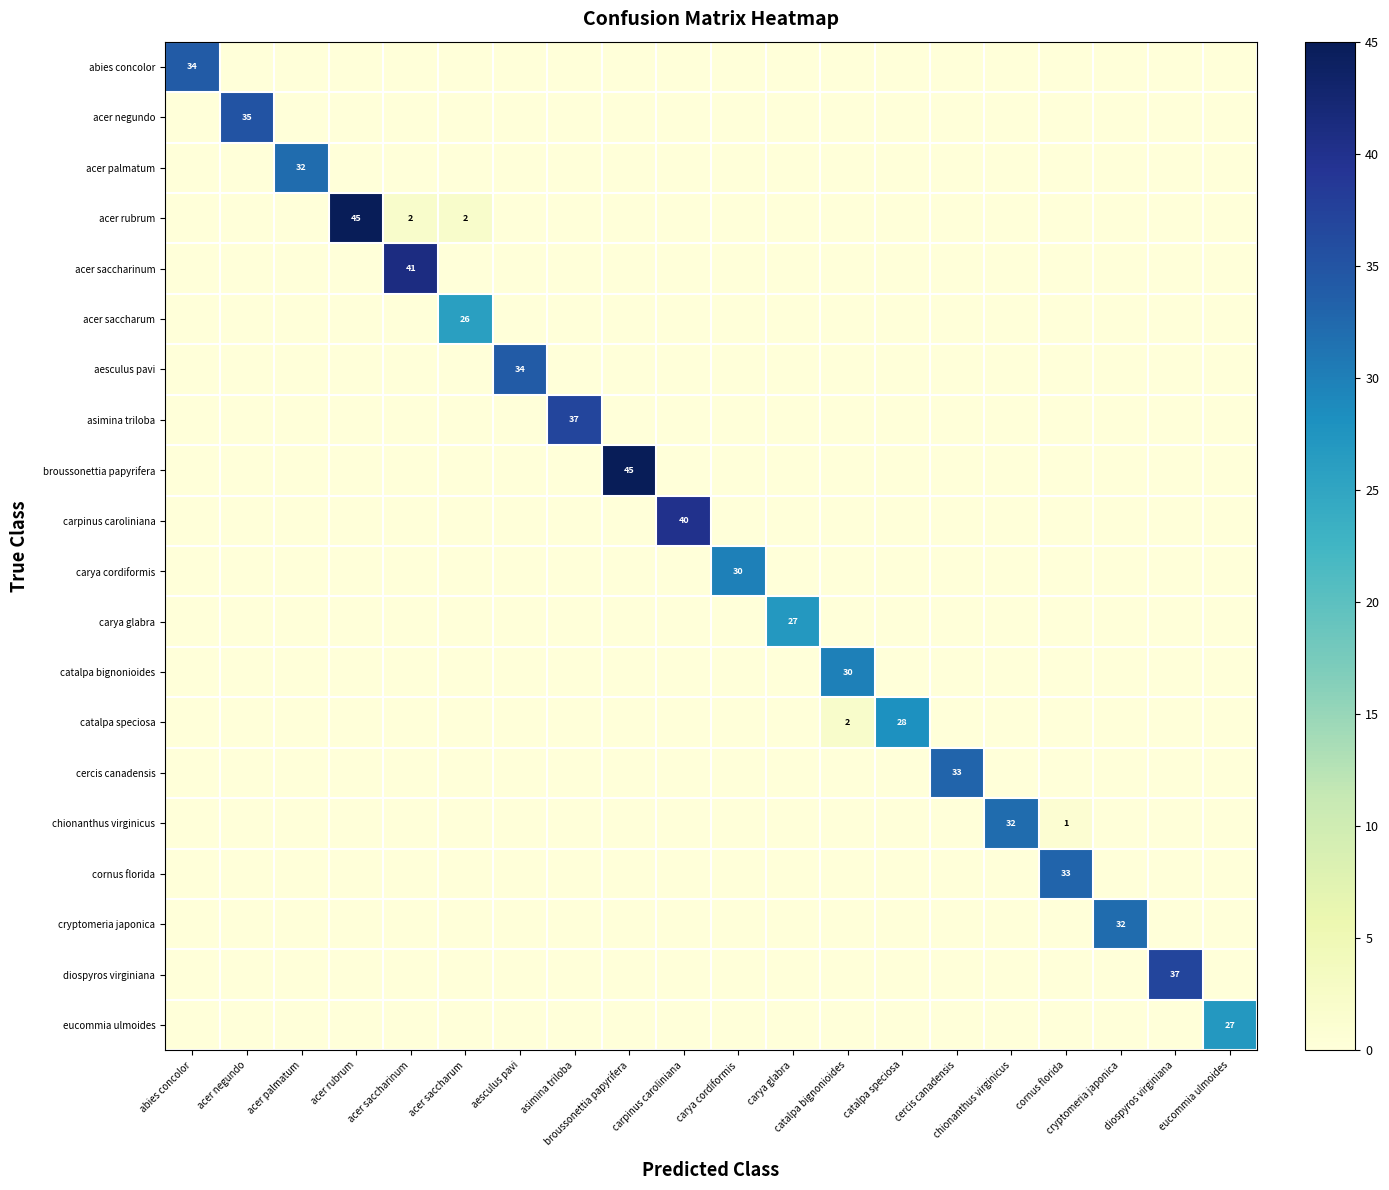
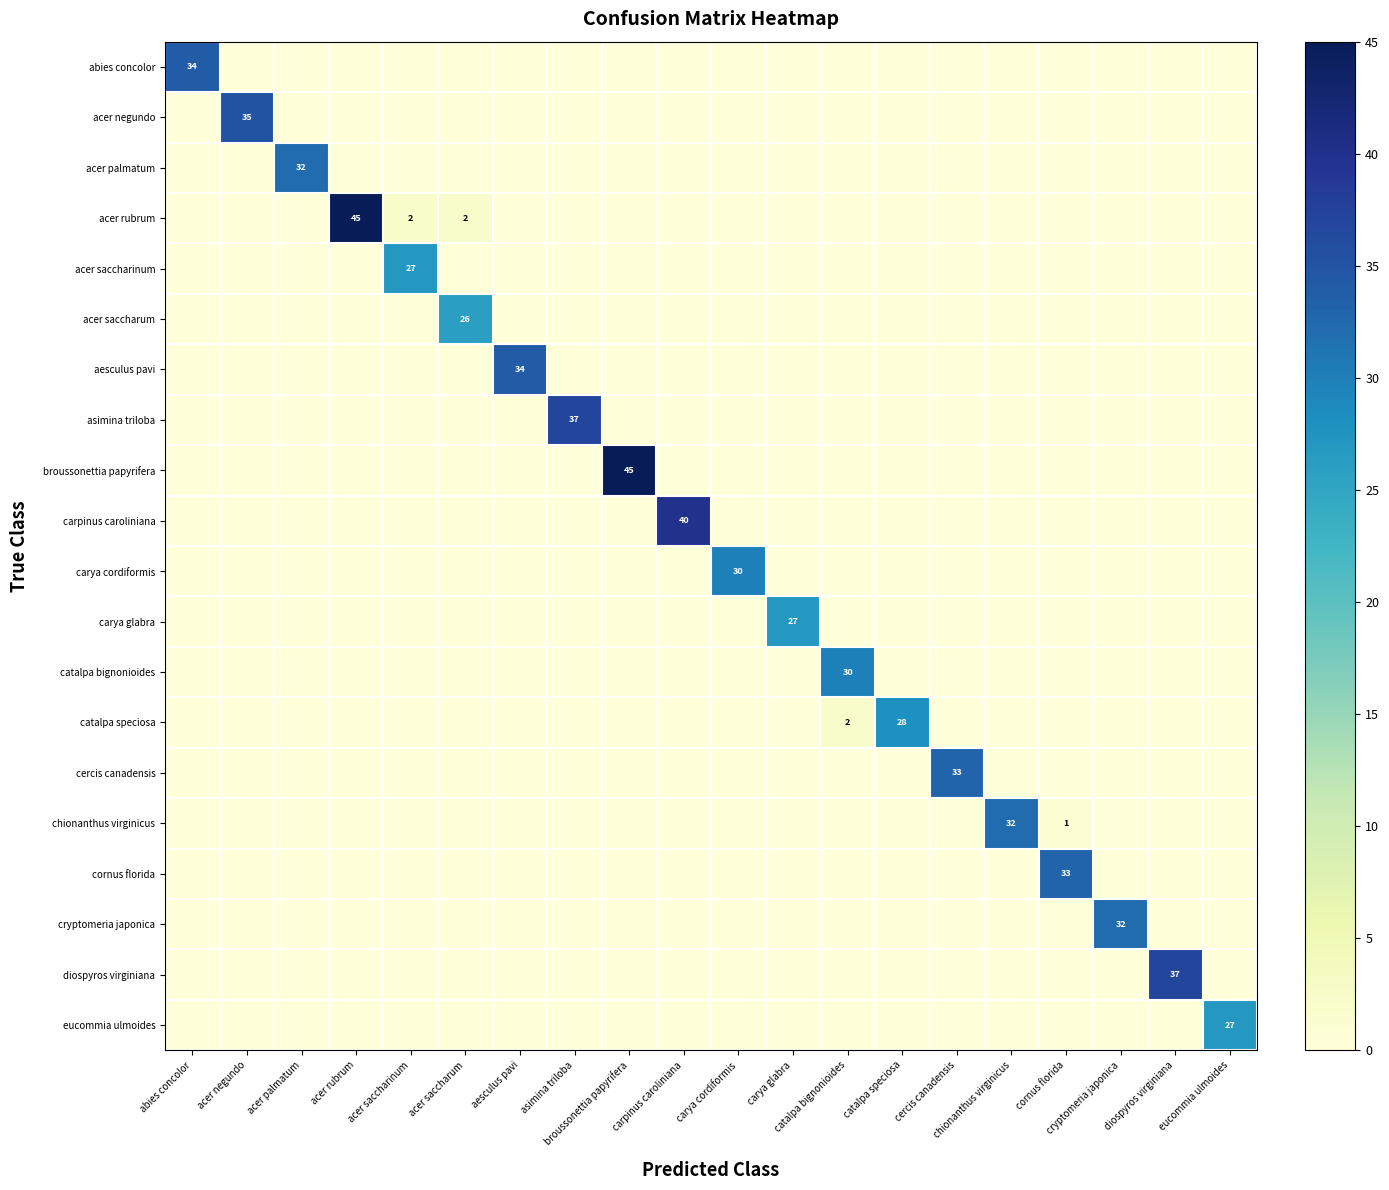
  {
    "abies concolor": {
      "abies concolor": 34
    },
    "acer negundo": {
      "acer negundo": 35
    },
    "acer palmatum": {
      "acer palmatum": 32
    },
    "acer rubrum": {
      "acer rubrum": 45,
      "acer saccharinum": 2,
      "acer saccharum": 2
    },
    "acer saccharinum": {
-     "acer saccharinum": 41
+     "acer saccharinum": 27
    },
    "acer saccharum": {
      "acer saccharum": 26
    },
    "aesculus pavi": {
      "aesculus pavi": 34
    },
    "asimina triloba": {
      "asimina triloba": 37
    },
    "broussonettia papyrifera": {
      "broussonettia papyrifera": 45
    },
    "carpinus caroliniana": {
      "carpinus caroliniana": 40
    },
    "carya cordiformis": {
      "carya cordiformis": 30
    },
    "carya glabra": {
      "carya glabra": 27
    },
    "catalpa bignonioides": {
      "catalpa bignonioides": 30
    },
    "catalpa speciosa": {
      "catalpa bignonioides": 2,
      "catalpa speciosa": 28
    },
    "cercis canadensis": {
      "cercis canadensis": 33
    },
    "chionanthus virginicus": {
      "chionanthus virginicus": 32,
      "cornus florida": 1
    },
    "cornus florida": {
      "cornus florida": 33
    },
    "cryptomeria japonica": {
      "cryptomeria japonica": 32
    },
    "diospyros virginiana": {
      "diospyros virginiana": 37
    },
    "eucommia ulmoides": {
      "eucommia ulmoides": 27
    }
  }
